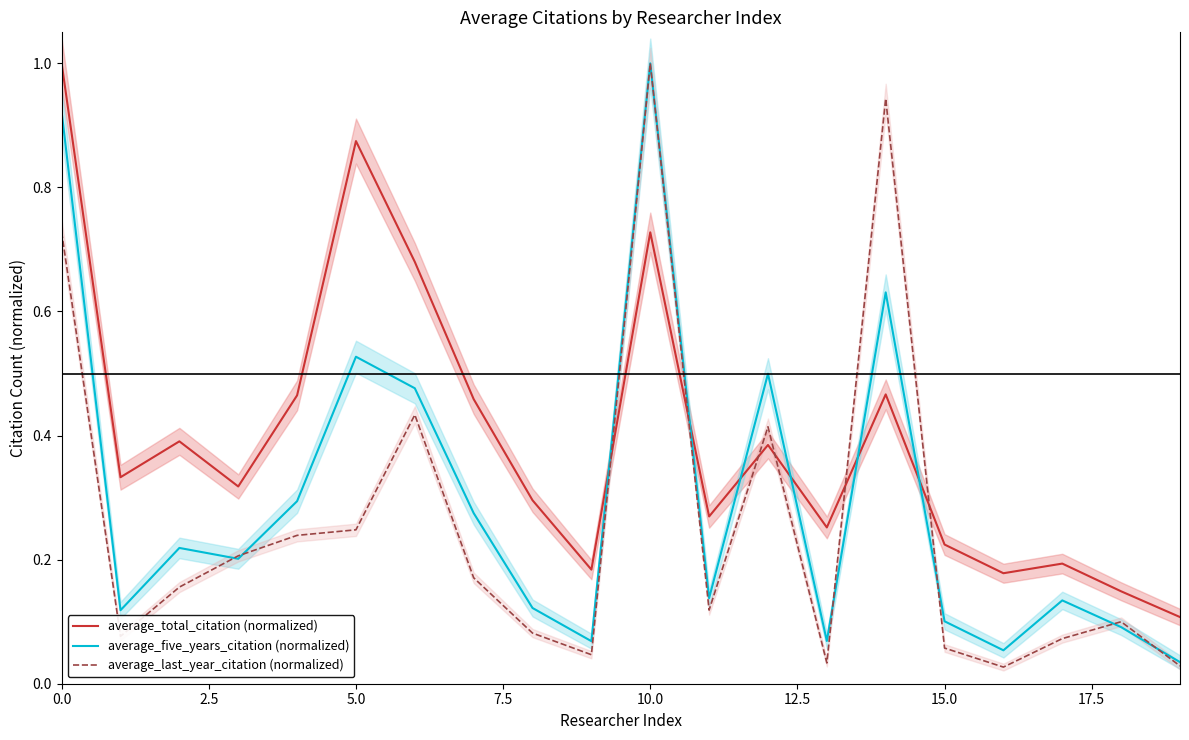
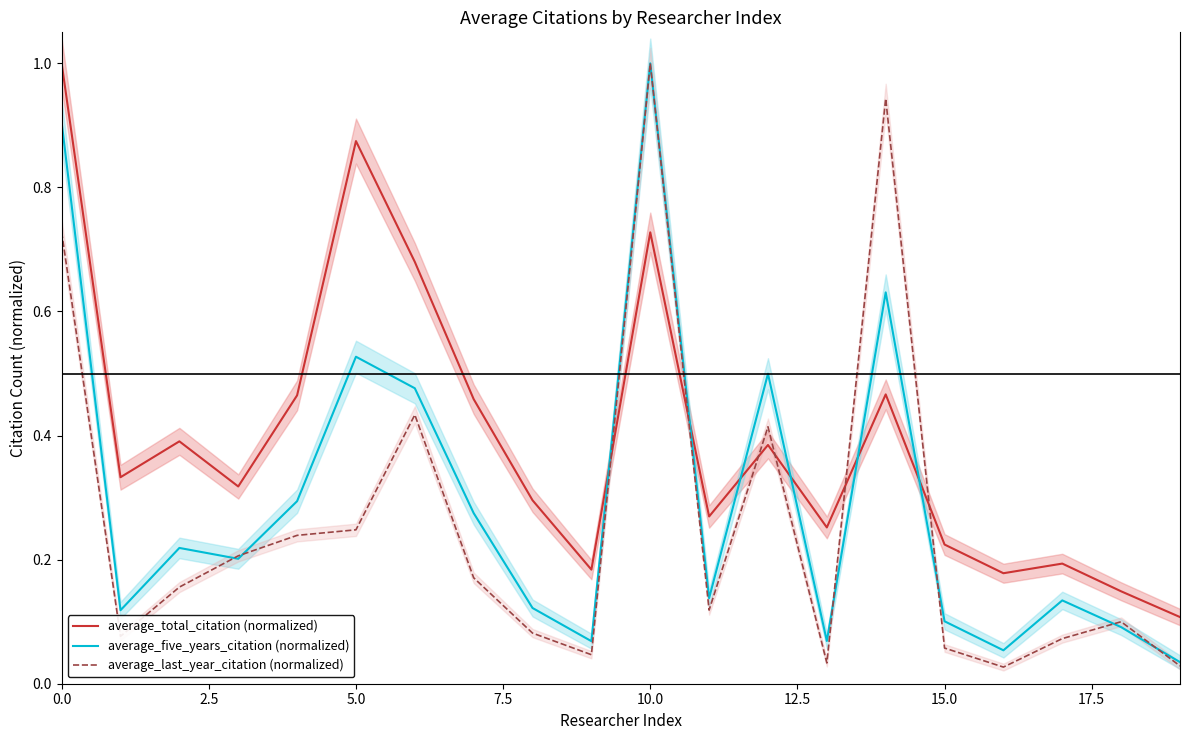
  {
    "average_five_years_citation (normalized)": {
-     "0.0": 0.92,
+     "0.0": 0.90,
      "5.0": 0.53,
      "15.0": 0.10
    }
  }
